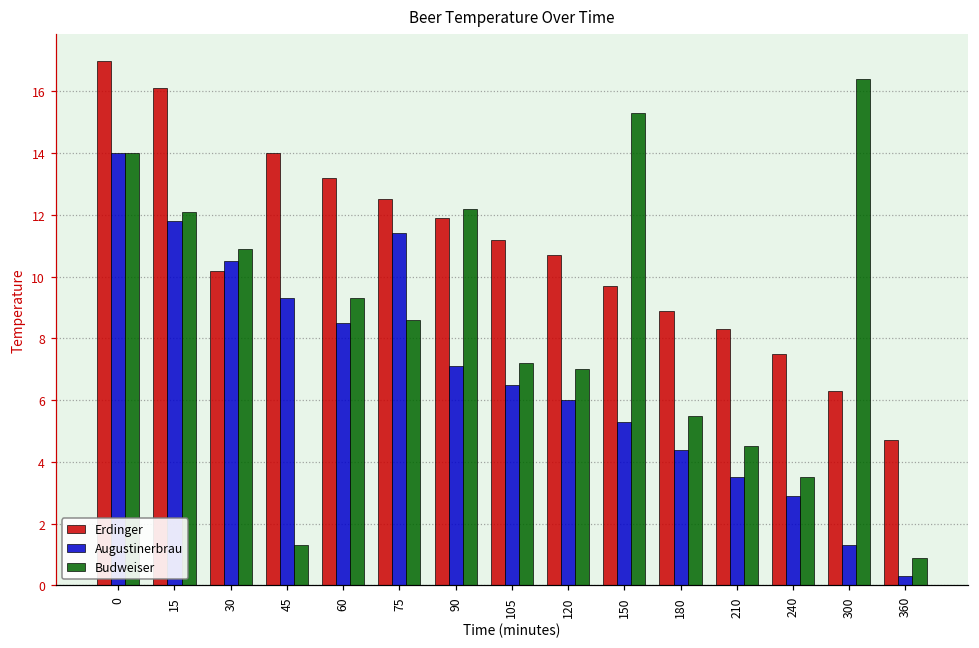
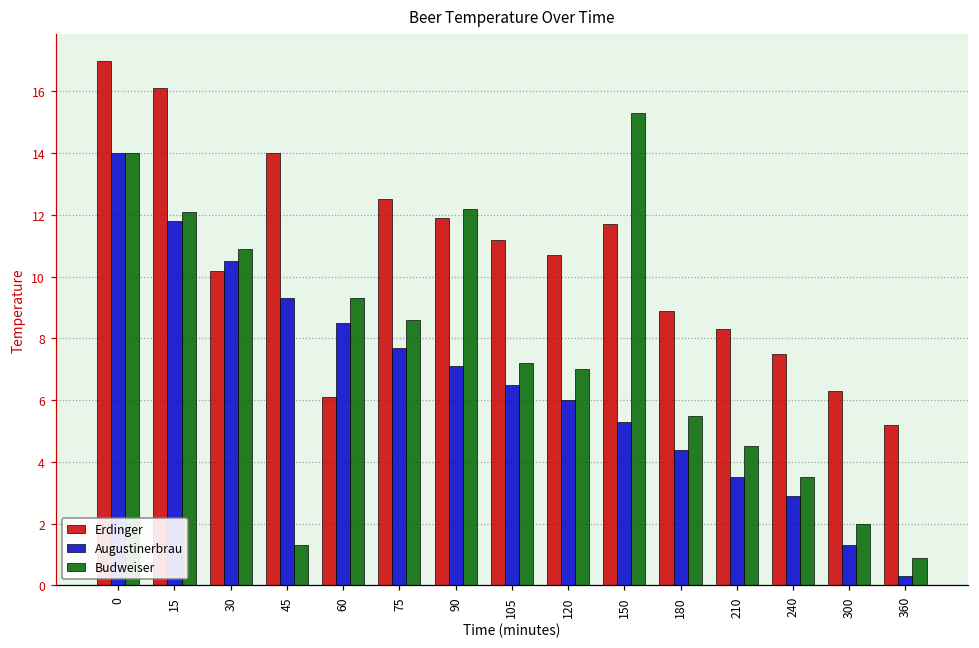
  {
    "Erdinger": {
      "0": 17.0,
      "15": 16.1,
      "30": 10.2,
      "45": 14.0,
-     "60": 13.2,
+     "60": 6.1,
      "75": 12.5,
      "90": 11.9,
      "105": 11.2,
      "120": 10.7,
-     "150": 9.7,
+     "150": 11.7,
      "180": 8.9,
      "210": 8.3,
      "240": 7.5,
      "300": 6.3,
-     "360": 4.7
+     "360": 5.2
    },
    "Augustinerbrau": {
      "0": 14.0,
      "15": 11.8,
      "30": 10.5,
      "45": 9.3,
      "60": 8.5,
-     "75": 11.4,
+     "75": 7.7,
      "90": 7.1,
      "105": 6.5,
      "120": 6.0,
      "150": 5.3,
      "180": 4.4,
      "210": 3.5,
      "240": 2.9,
      "300": 1.3,
      "360": 0.3
    },
    "Budweiser": {
      "0": 14.0,
      "15": 12.1,
      "30": 10.9,
      "45": 1.3,
      "60": 9.3,
      "75": 8.6,
      "90": 12.2,
      "105": 7.2,
      "120": 7.0,
      "150": 15.3,
      "180": 5.5,
      "210": 4.5,
      "240": 3.5,
-     "300": 16.4,
+     "300": 2.0,
      "360": 0.9
    }
  }
